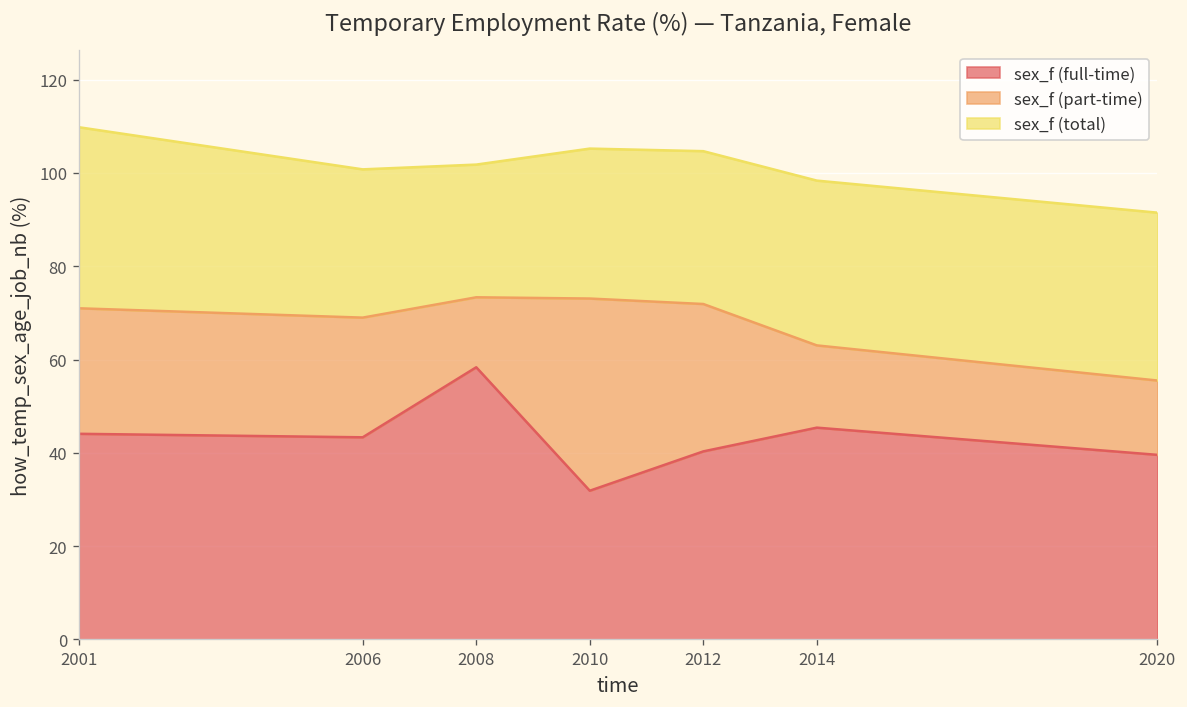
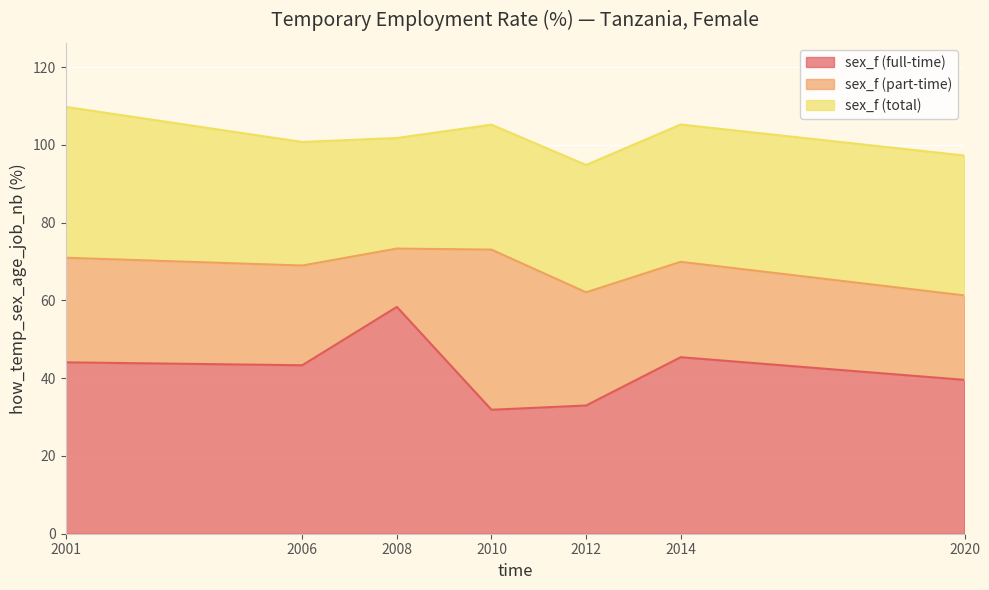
  {
    "sex_f (full-time)": {
      "2001": 44,
      "2006": 43,
      "2008": 58,
      "2010": 32,
-     "2012": 40,
+     "2012": 33,
      "2014": 45,
      "2020": 40
    },
    "sex_f (part-time)": {
      "2001": 27,
      "2006": 26,
      "2008": 15,
      "2010": 41,
-     "2012": 32,
-     "2014": 18,
-     "2020": 16
+     "2012": 29,
+     "2014": 25,
+     "2020": 22
    },
    "sex_f (total)": {
      "2001": 39,
      "2006": 32,
      "2008": 28,
      "2010": 32,
      "2012": 33,
      "2014": 35,
      "2020": 36
    }
  }
